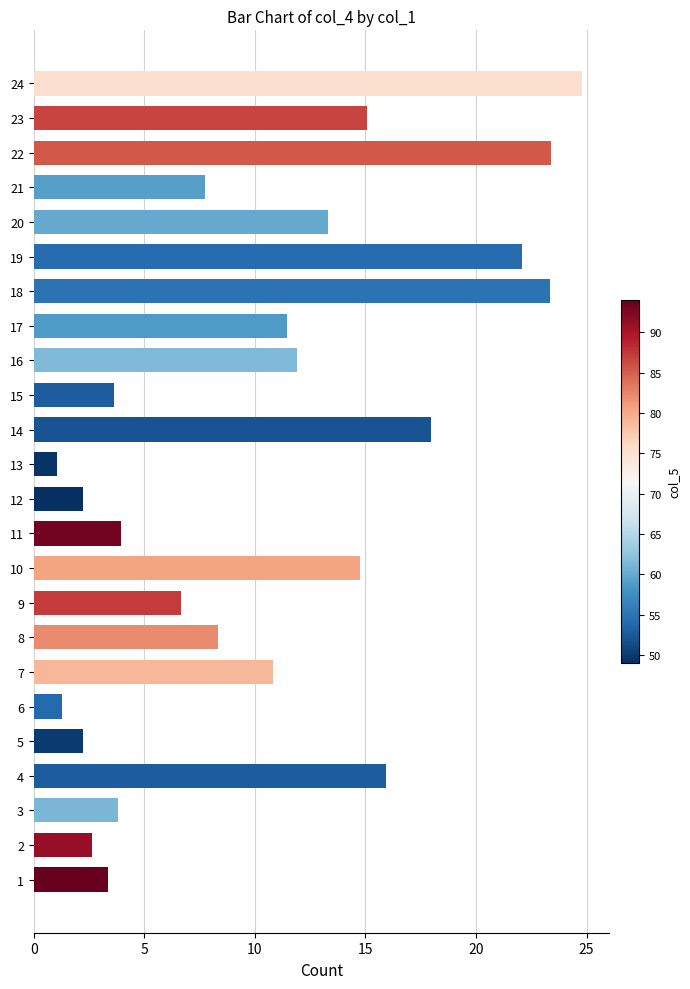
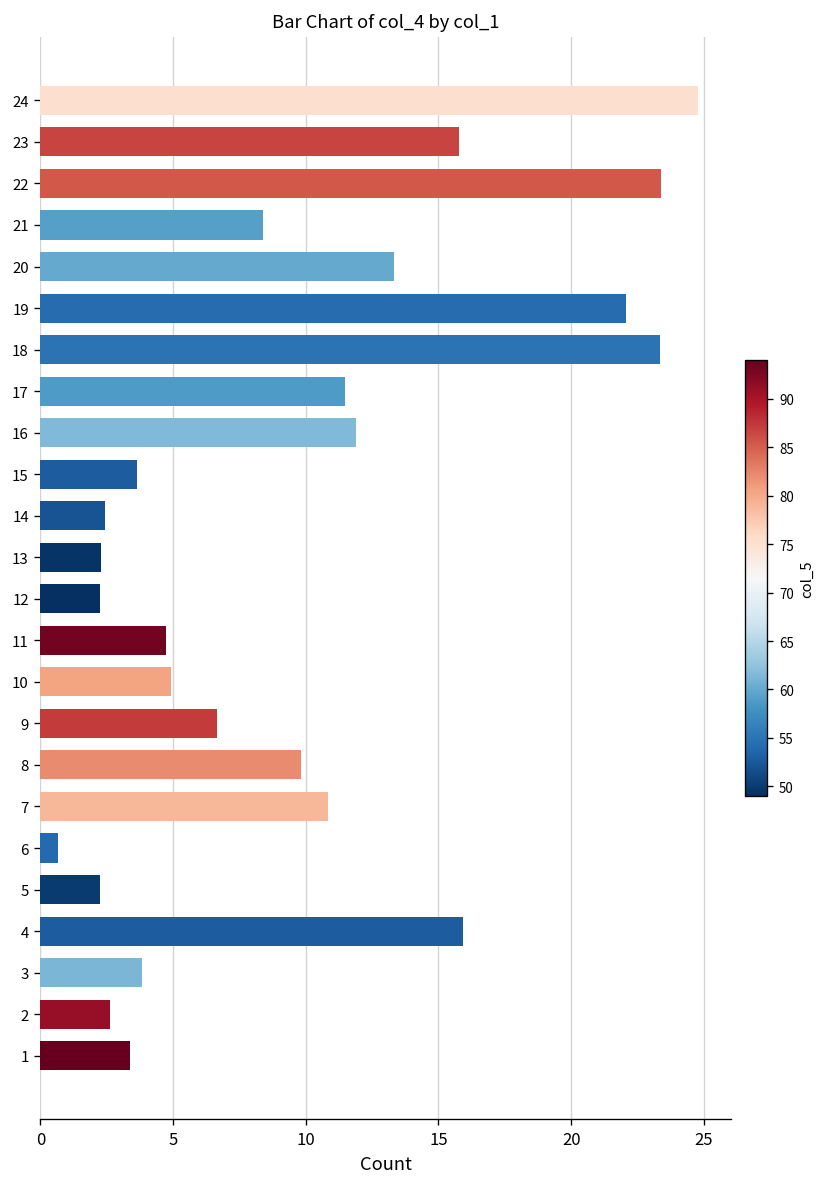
  {
    "24": 24.8,
-   "23": 15.1,
+   "23": 15.8,
    "22": 23.4,
-   "21": 7.8,
+   "21": 8.4,
    "20": 13.3,
    "19": 22.1,
    "18": 23.3,
    "17": 11.5,
    "16": 11.9,
    "15": 3.6,
-   "14": 18.0,
-   "13": 1.0,
+   "14": 2.4,
+   "13": 2.3,
    "12": 2.2,
-   "11": 3.9,
-   "10": 14.8,
+   "11": 4.7,
+   "10": 4.9,
    "9": 6.7,
-   "8": 8.3,
+   "8": 9.8,
    "7": 10.8,
-   "6": 1.3,
+   "6": 0.6,
    "5": 2.3,
    "4": 15.9,
    "3": 3.8,
    "2": 2.6,
    "1": 3.4
  }
